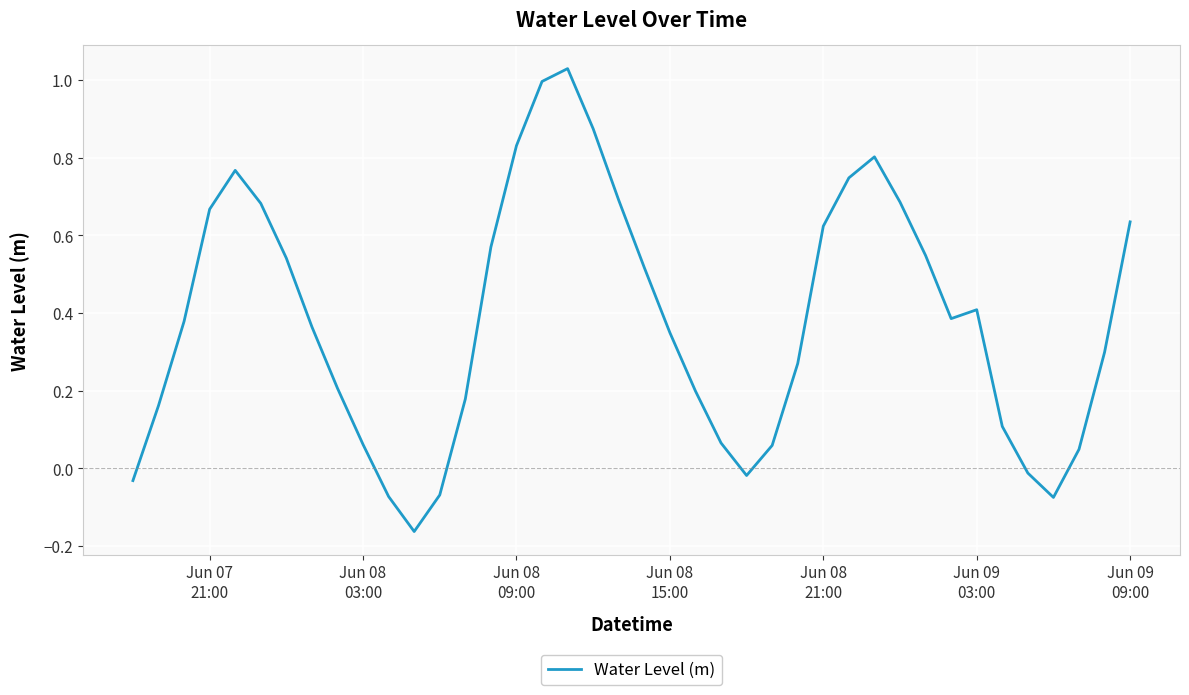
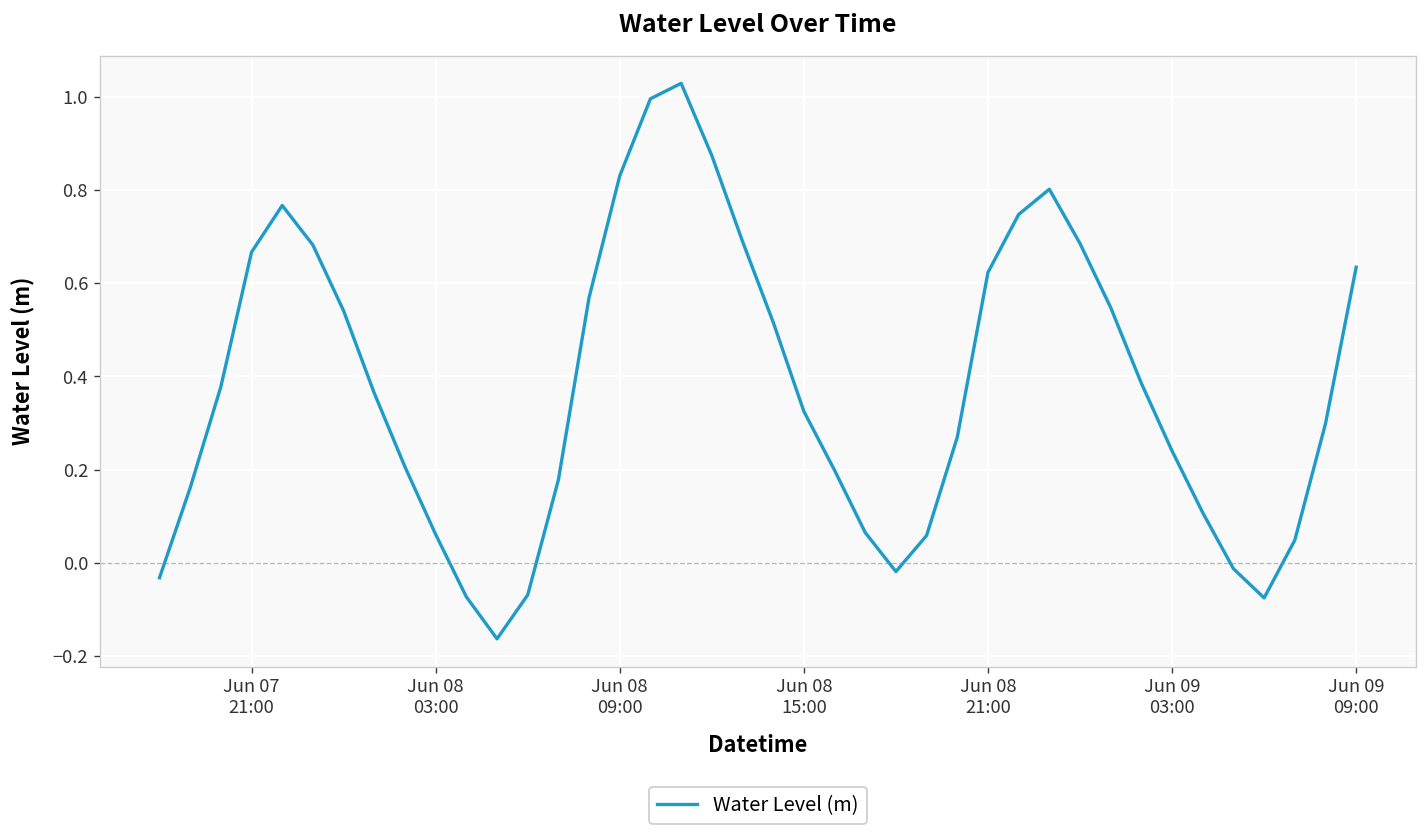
  {
    "Jun 07 21:00": 0.67,
    "Jun 08 03:00": 0.06,
    "Jun 08 09:00": 0.83,
-   "Jun 08 15:00": 0.35,
+   "Jun 08 15:00": 0.33,
    "Jun 08 21:00": 0.62,
-   "Jun 09 03:00": 0.41,
+   "Jun 09 03:00": 0.24,
    "Jun 09 09:00": 0.63
  }
